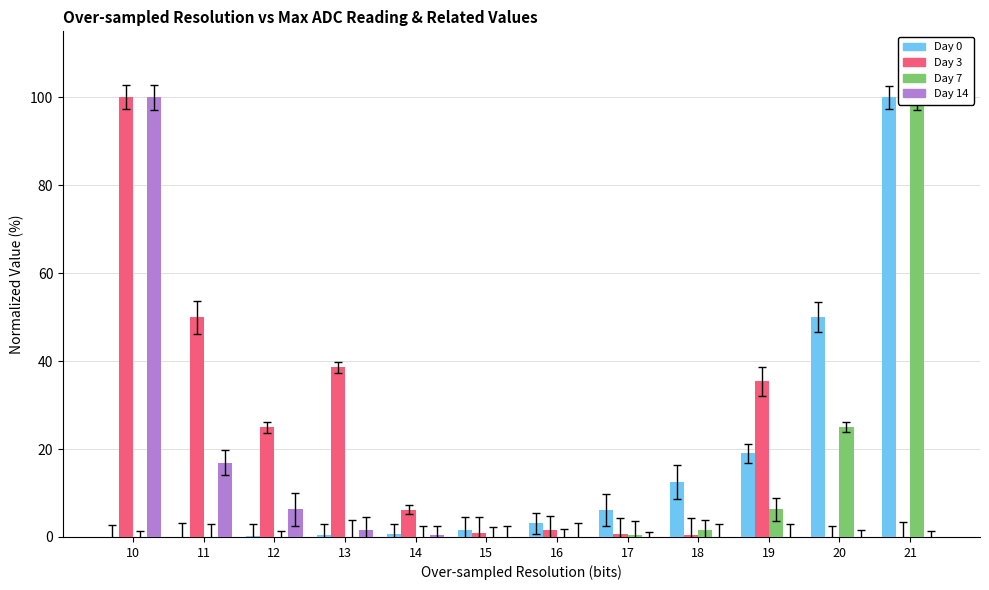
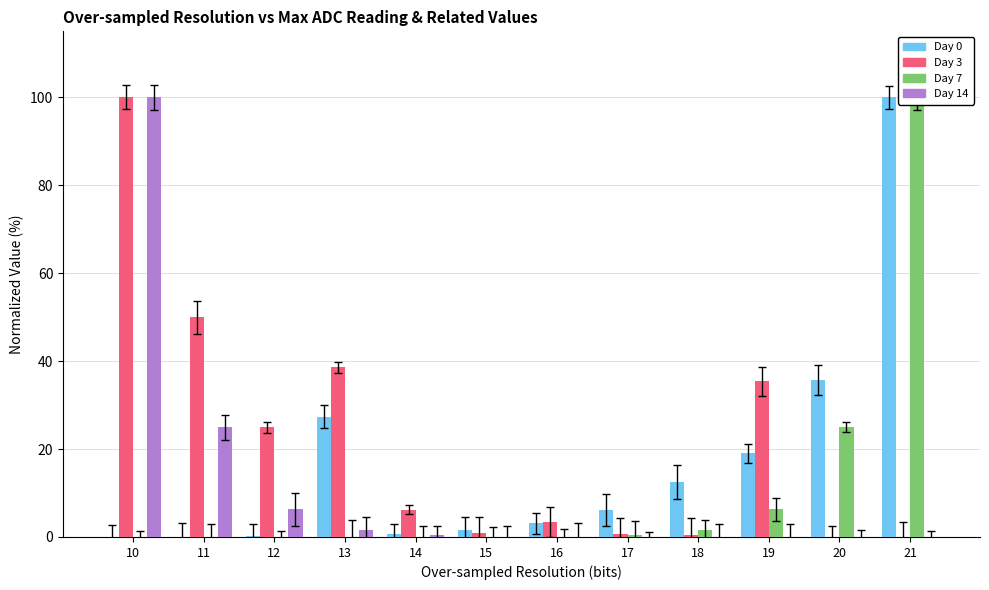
  {
    "Day 0": {
      "10": 0,
-     "13": 0,
+     "13": 27,
      "14": 1,
      "15": 2,
      "16": 3,
      "17": 6,
      "18": 12,
      "19": 19,
-     "20": 50,
+     "20": 36,
      "21": 100
    },
    "Day 3": {
      "10": 100,
      "11": 50,
      "12": 25,
      "13": 39,
      "14": 6,
      "15": 1,
-     "16": 2,
+     "16": 3,
      "17": 1,
      "19": 35,
      "21": 0
    },
    "Day 7": {
      "10": 0,
      "18": 2,
      "19": 6,
      "20": 25
    },
    "Day 14": {
      "10": 100,
-     "11": 17,
+     "11": 25,
      "12": 6,
      "13": 2,
      "21": 0
    }
  }
